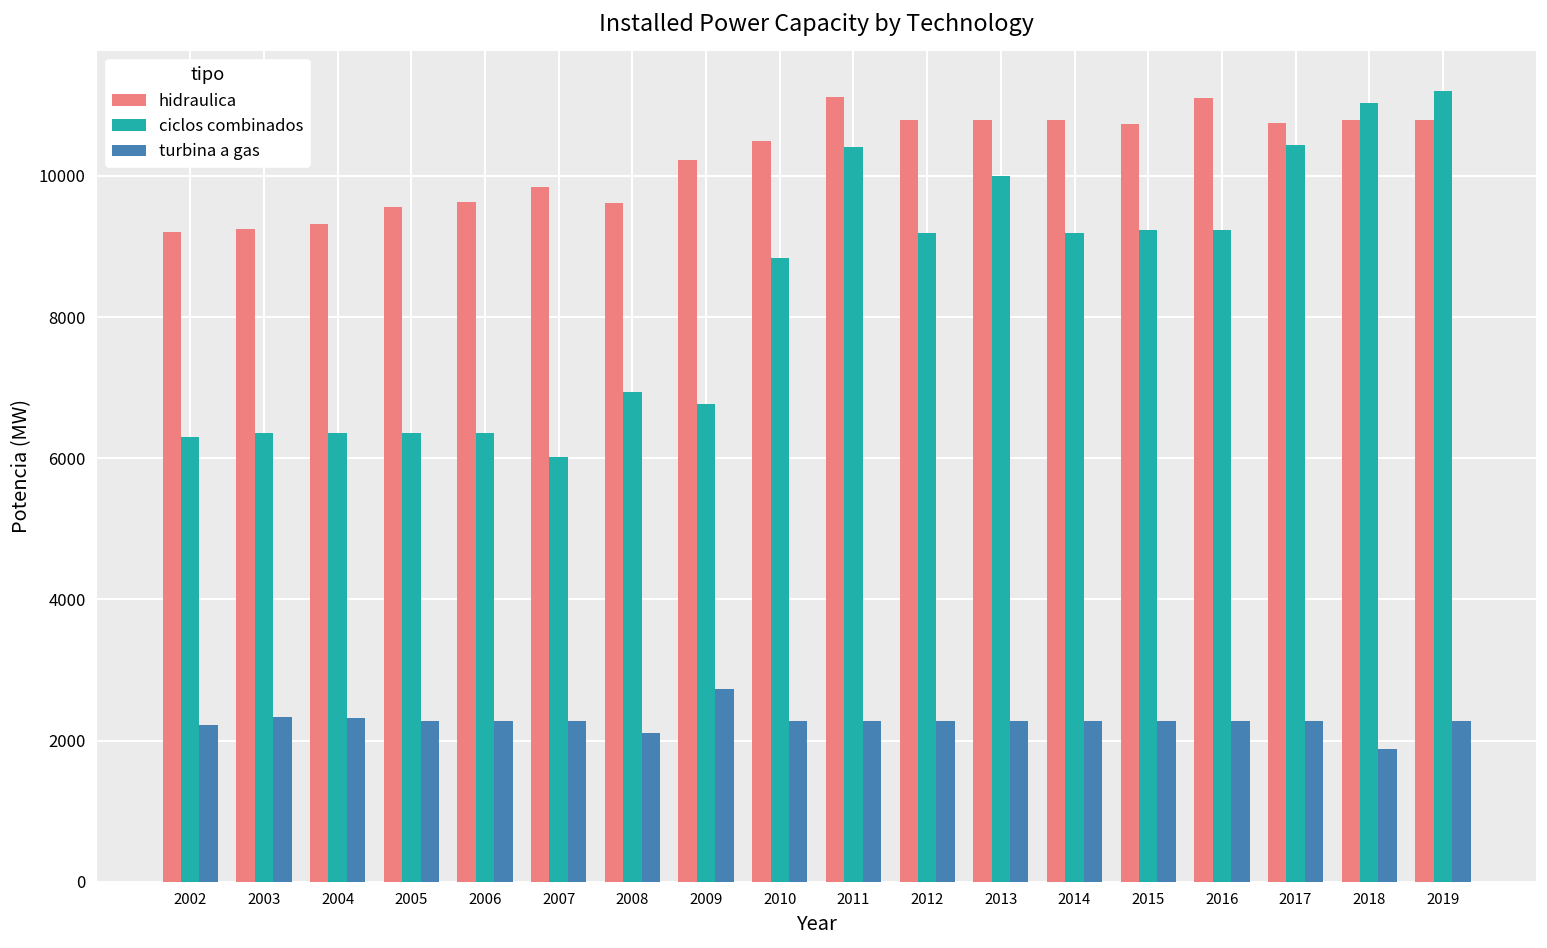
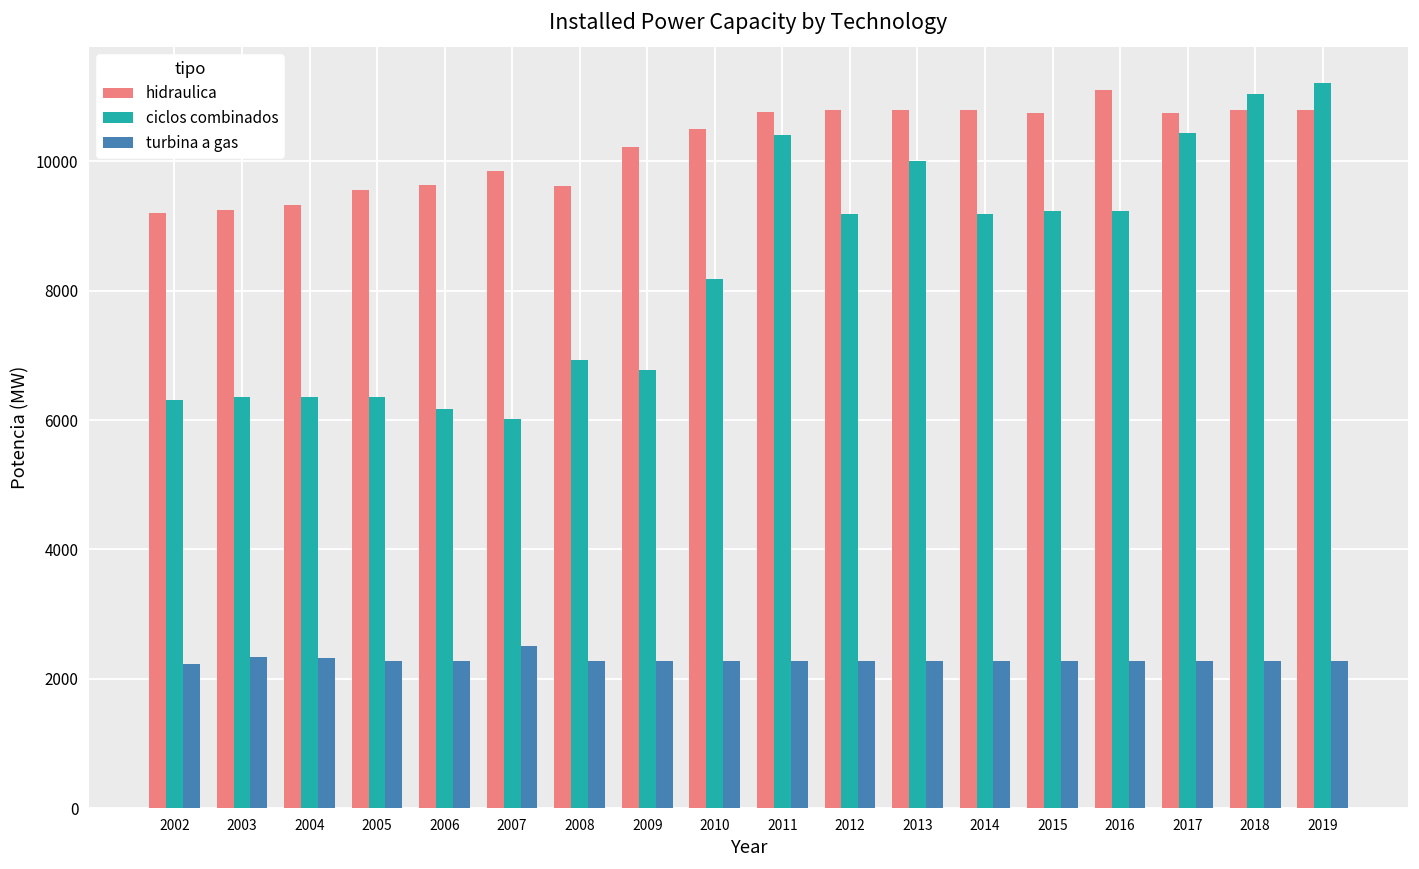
  {
    "hidraulica": {
      "2002": 9200,
      "2003": 9200,
      "2004": 9300,
      "2005": 9600,
      "2006": 9600,
      "2007": 9800,
      "2008": 9600,
      "2009": 10200,
      "2010": 10500,
-     "2011": 11100,
+     "2011": 10800,
      "2012": 10800,
      "2013": 10800,
      "2014": 10800,
      "2015": 10700,
      "2016": 11100,
      "2017": 10700,
      "2018": 10800,
      "2019": 10800
    },
    "ciclos combinados": {
      "2002": 6300,
      "2003": 6400,
      "2004": 6400,
      "2005": 6400,
-     "2006": 6400,
+     "2006": 6200,
      "2007": 6000,
      "2008": 6900,
      "2009": 6800,
-     "2010": 8800,
+     "2010": 8200,
      "2011": 10400,
      "2012": 9200,
      "2013": 10000,
      "2014": 9200,
      "2015": 9200,
      "2016": 9200,
      "2017": 10400,
      "2018": 11000,
      "2019": 11200
    },
    "turbina a gas": {
      "2002": 2200,
      "2003": 2300,
      "2004": 2300,
      "2005": 2300,
      "2006": 2300,
-     "2007": 2300,
-     "2008": 2100,
-     "2009": 2700,
+     "2007": 2500,
+     "2008": 2300,
+     "2009": 2300,
      "2010": 2300,
      "2011": 2300,
      "2012": 2300,
      "2013": 2300,
      "2014": 2300,
      "2015": 2300,
      "2016": 2300,
      "2017": 2300,
-     "2018": 1900,
+     "2018": 2300,
      "2019": 2300
    }
  }
